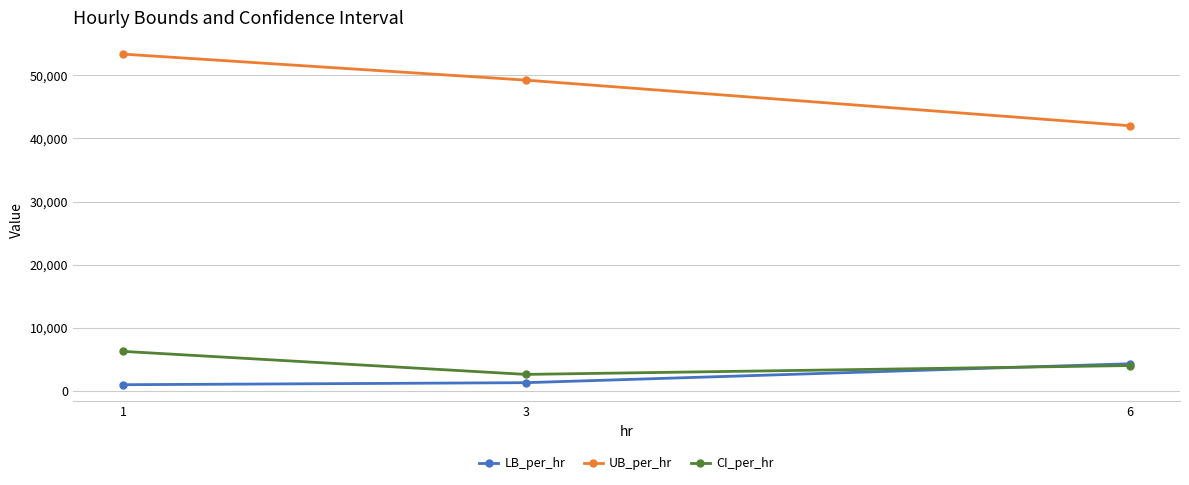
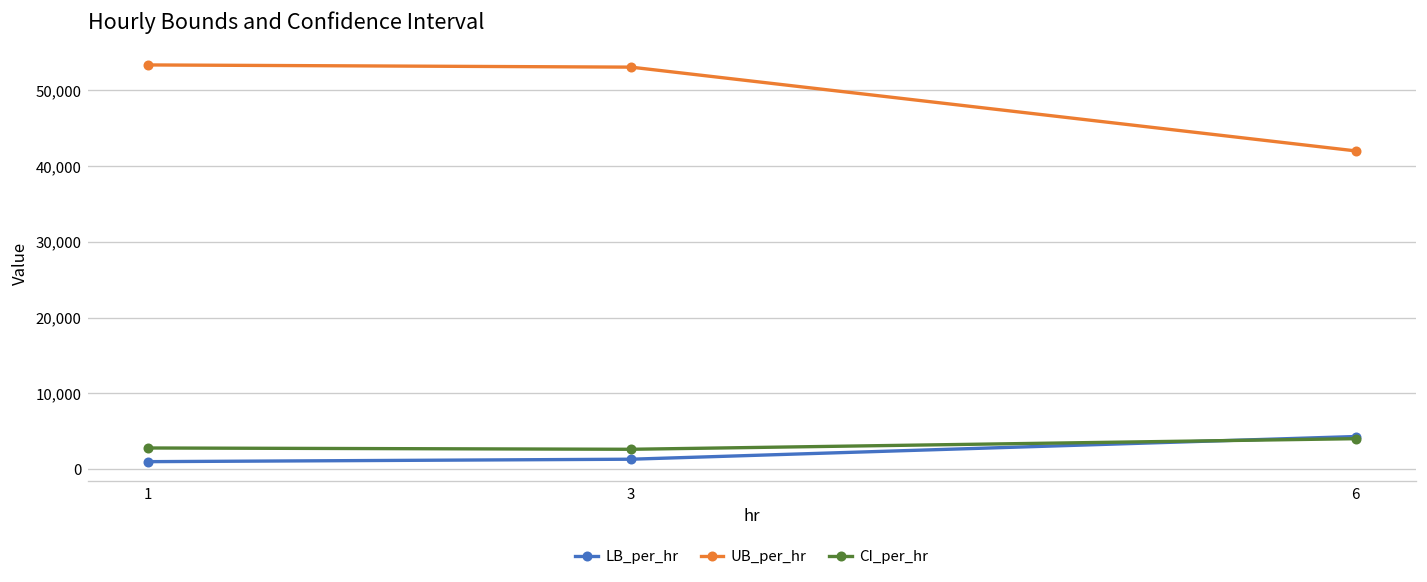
  {
    "LB_per_hr": {
      "1": "1,000",
      "3": "1,000"
    },
    "UB_per_hr": {
      "1": "53,000",
-     "3": "49,000",
+     "3": "53,000",
      "6": "42,000"
    },
    "CI_per_hr": {
-     "1": "6,000",
+     "1": "3,000",
      "3": "3,000"
    }
  }
